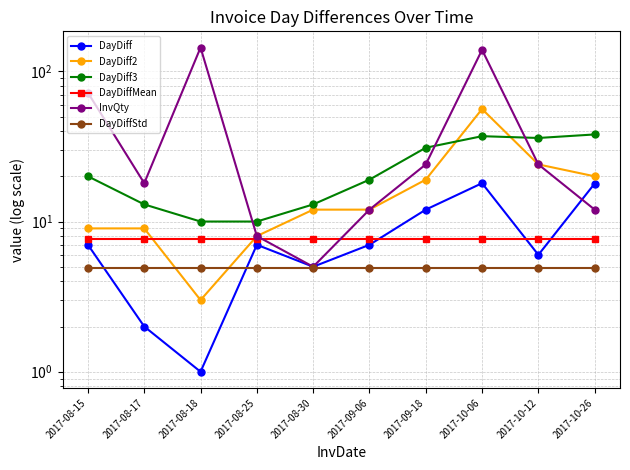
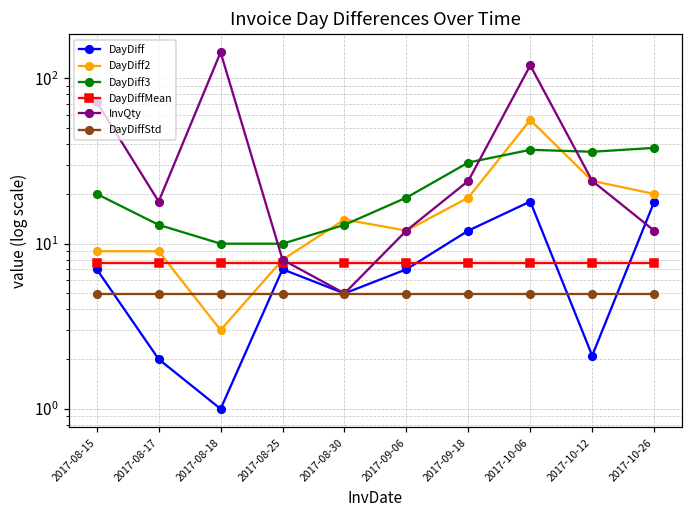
  {
    "DayDiff": {
      "2017-08-15": 7,
      "2017-08-17": 2.0,
      "2017-08-18": 1.0,
      "2017-08-25": 7,
      "2017-09-06": 7,
      "2017-09-18": 12,
      "2017-10-06": 18,
-     "2017-10-12": 6.0,
+     "2017-10-12": 2.1,
      "2017-10-26": 18
    },
    "DayDiff2": {
      "2017-08-15": 9,
      "2017-08-17": 9,
      "2017-08-18": 3,
-     "2017-08-30": 12,
+     "2017-08-30": 14,
      "2017-09-18": 19,
      "2017-10-06": 56,
      "2017-10-26": 20
    },
    "DayDiff3": {
      "2017-08-15": 20,
      "2017-08-17": 13,
      "2017-08-18": 10,
      "2017-08-25": 10,
      "2017-08-30": 13,
      "2017-09-06": 19,
      "2017-09-18": 31,
      "2017-10-06": 37,
      "2017-10-12": 36,
      "2017-10-26": 38
    },
    "DayDiffMean": {
      "2017-08-15": 8,
      "2017-08-17": 8,
      "2017-08-18": 8,
      "2017-08-25": 8,
      "2017-08-30": 8,
      "2017-09-06": 8,
      "2017-09-18": 8,
      "2017-10-06": 8,
      "2017-10-12": 8,
      "2017-10-26": 8
    },
    "InvQty": {
      "2017-08-17": 18,
      "2017-08-18": 140,
      "2017-09-18": 24,
-     "2017-10-06": 140,
+     "2017-10-06": 120,
      "2017-10-26": 12
    },
    "DayDiffStd": {
      "2017-08-15": 4.9,
      "2017-08-17": 4.9,
      "2017-08-18": 4.9,
      "2017-08-25": 4.9,
      "2017-09-06": 4.9,
      "2017-09-18": 4.9,
      "2017-10-06": 4.9,
      "2017-10-12": 4.9,
      "2017-10-26": 4.9
    }
  }
